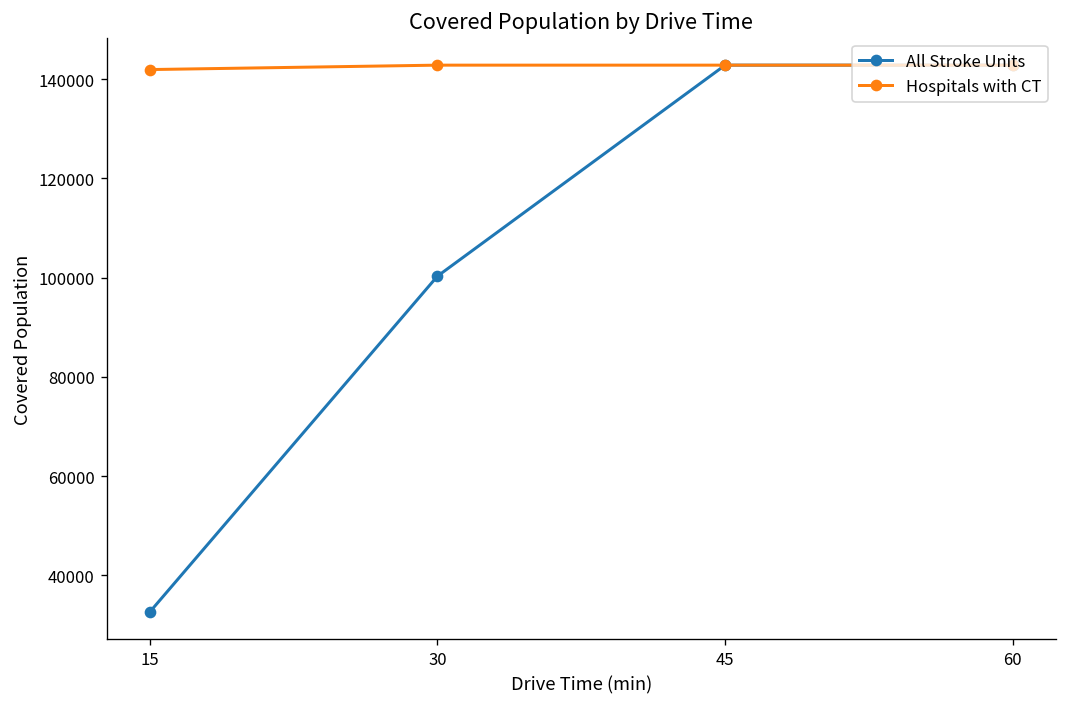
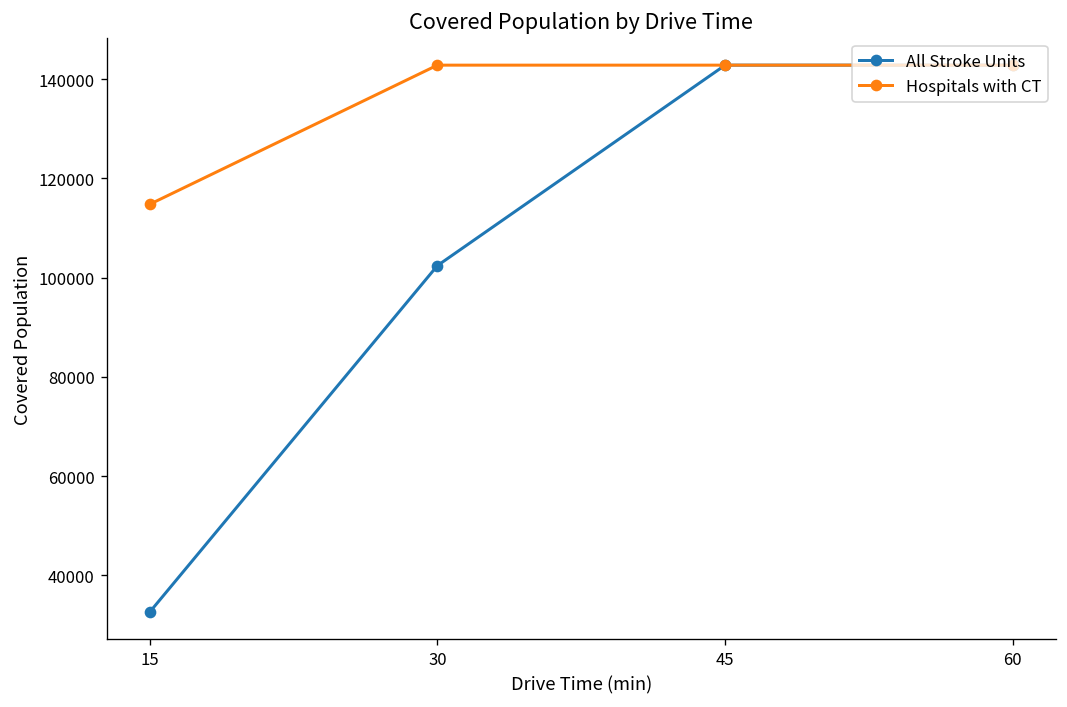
  {
    "All Stroke Units": {
      "15": 33000,
-     "30": 100000
+     "30": 102000
    },
    "Hospitals with CT": {
-     "15": 142000,
+     "15": 115000,
      "30": 143000
    }
  }
